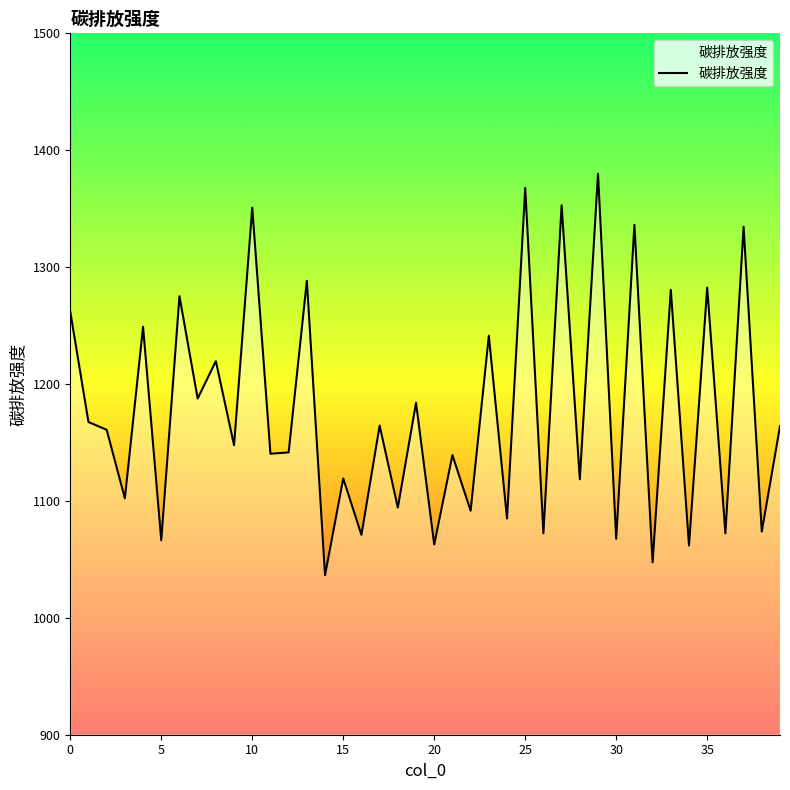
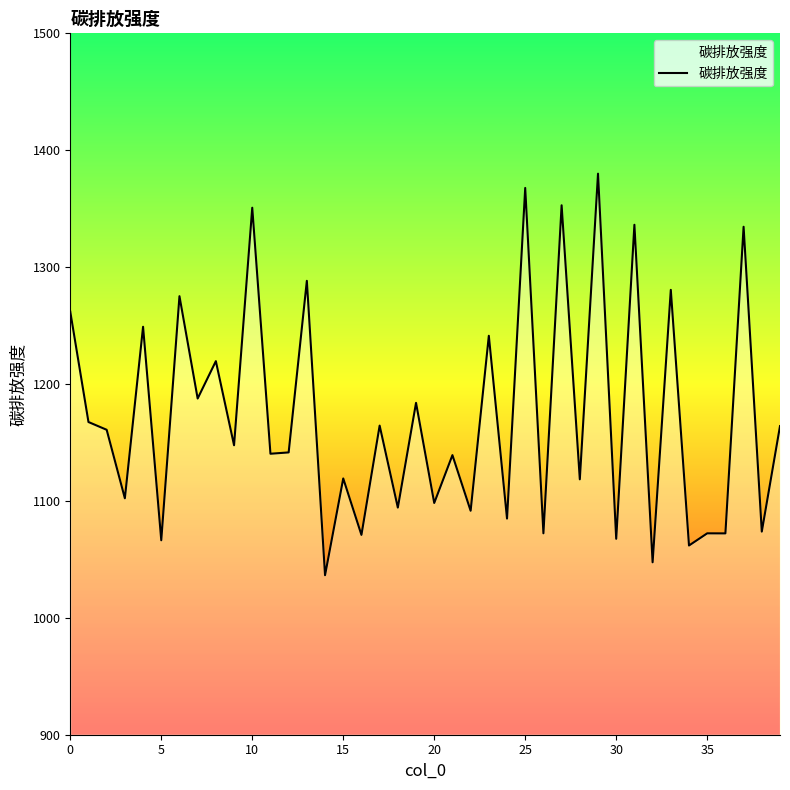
  {
    "0": 1262,
    "5": 1066,
    "10": 1351,
    "15": 1119,
-   "20": 1063,
+   "20": 1098,
    "25": 1368,
    "30": 1068,
-   "35": 1282
+   "35": 1072
  }
